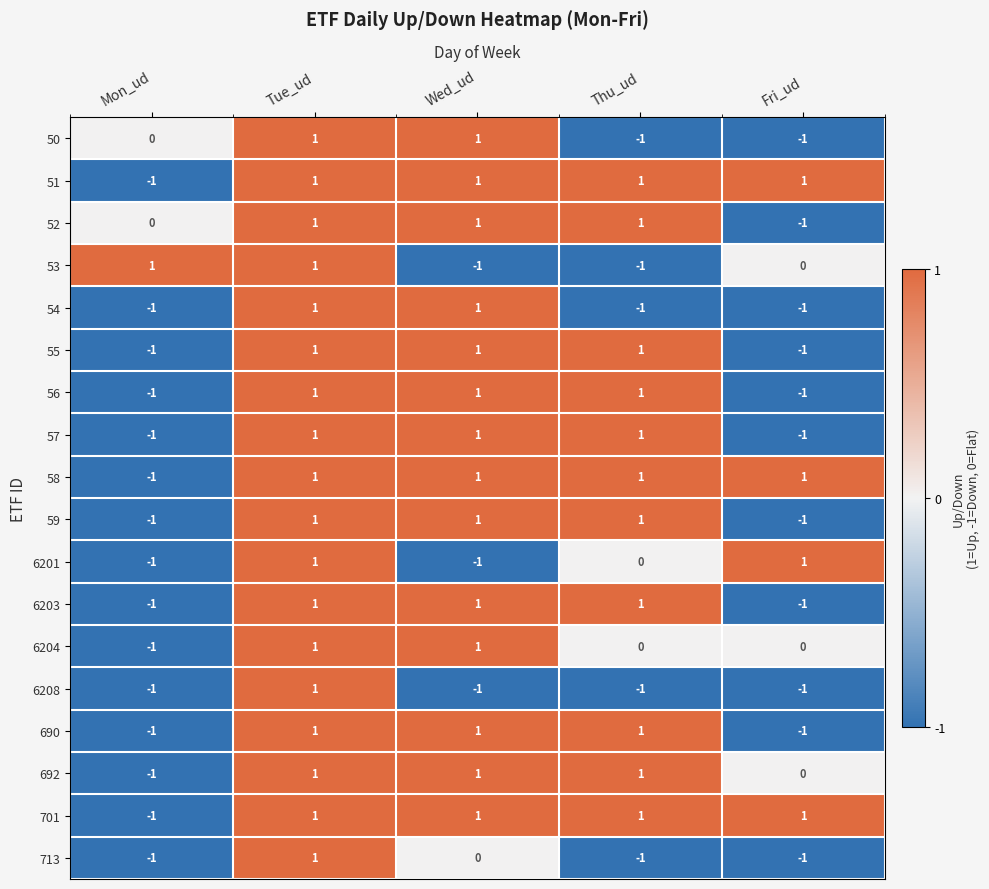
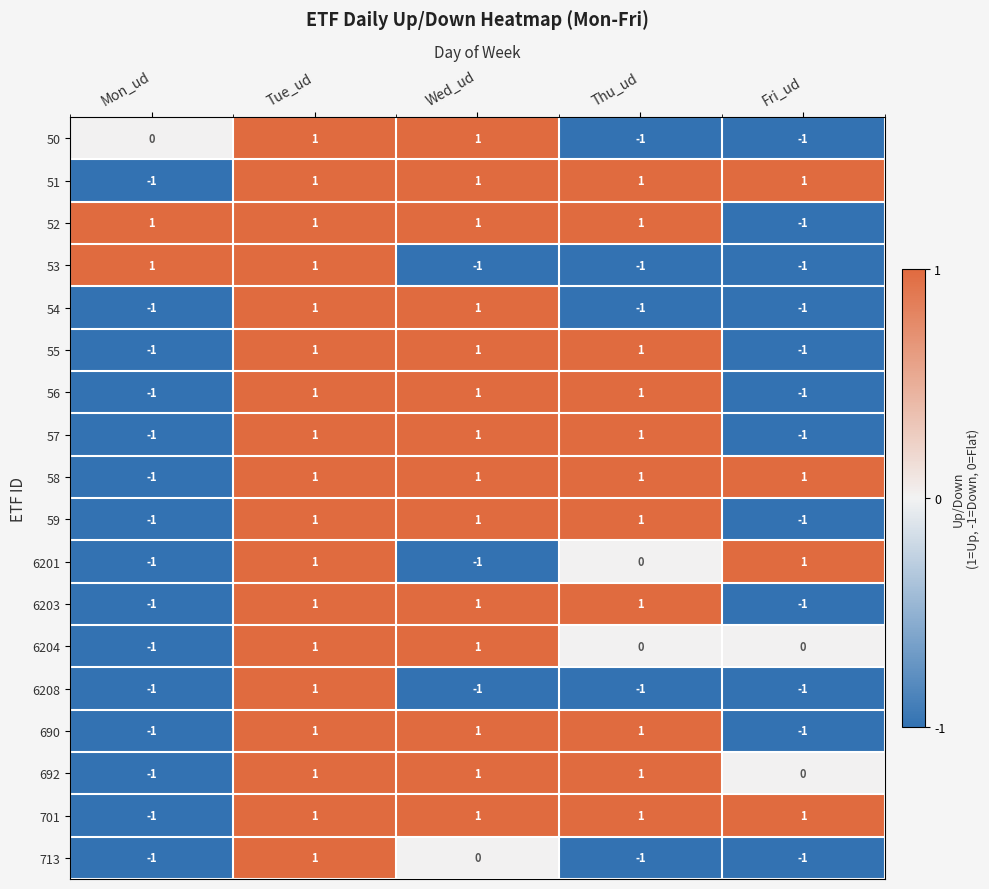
  {
    "50": {
      "Mon_ud": 0,
      "Tue_ud": 1,
      "Wed_ud": 1,
      "Thu_ud": -1,
      "Fri_ud": -1
    },
    "51": {
      "Mon_ud": -1,
      "Tue_ud": 1,
      "Wed_ud": 1,
      "Thu_ud": 1,
      "Fri_ud": 1
    },
    "52": {
-     "Mon_ud": 0,
+     "Mon_ud": 1,
      "Tue_ud": 1,
      "Wed_ud": 1,
      "Thu_ud": 1,
      "Fri_ud": -1
    },
    "53": {
      "Mon_ud": 1,
      "Tue_ud": 1,
      "Wed_ud": -1,
      "Thu_ud": -1,
-     "Fri_ud": 0
+     "Fri_ud": -1
    },
    "54": {
      "Mon_ud": -1,
      "Tue_ud": 1,
      "Wed_ud": 1,
      "Thu_ud": -1,
      "Fri_ud": -1
    },
    "55": {
      "Mon_ud": -1,
      "Tue_ud": 1,
      "Wed_ud": 1,
      "Thu_ud": 1,
      "Fri_ud": -1
    },
    "56": {
      "Mon_ud": -1,
      "Tue_ud": 1,
      "Wed_ud": 1,
      "Thu_ud": 1,
      "Fri_ud": -1
    },
    "57": {
      "Mon_ud": -1,
      "Tue_ud": 1,
      "Wed_ud": 1,
      "Thu_ud": 1,
      "Fri_ud": -1
    },
    "58": {
      "Mon_ud": -1,
      "Tue_ud": 1,
      "Wed_ud": 1,
      "Thu_ud": 1,
      "Fri_ud": 1
    },
    "59": {
      "Mon_ud": -1,
      "Tue_ud": 1,
      "Wed_ud": 1,
      "Thu_ud": 1,
      "Fri_ud": -1
    },
    "6201": {
      "Mon_ud": -1,
      "Tue_ud": 1,
      "Wed_ud": -1,
      "Thu_ud": 0,
      "Fri_ud": 1
    },
    "6203": {
      "Mon_ud": -1,
      "Tue_ud": 1,
      "Wed_ud": 1,
      "Thu_ud": 1,
      "Fri_ud": -1
    },
    "6204": {
      "Mon_ud": -1,
      "Tue_ud": 1,
      "Wed_ud": 1,
      "Thu_ud": 0,
      "Fri_ud": 0
    },
    "6208": {
      "Mon_ud": -1,
      "Tue_ud": 1,
      "Wed_ud": -1,
      "Thu_ud": -1,
      "Fri_ud": -1
    },
    "690": {
      "Mon_ud": -1,
      "Tue_ud": 1,
      "Wed_ud": 1,
      "Thu_ud": 1,
      "Fri_ud": -1
    },
    "692": {
      "Mon_ud": -1,
      "Tue_ud": 1,
      "Wed_ud": 1,
      "Thu_ud": 1,
      "Fri_ud": 0
    },
    "701": {
      "Mon_ud": -1,
      "Tue_ud": 1,
      "Wed_ud": 1,
      "Thu_ud": 1,
      "Fri_ud": 1
    },
    "713": {
      "Mon_ud": -1,
      "Tue_ud": 1,
      "Wed_ud": 0,
      "Thu_ud": -1,
      "Fri_ud": -1
    }
  }
